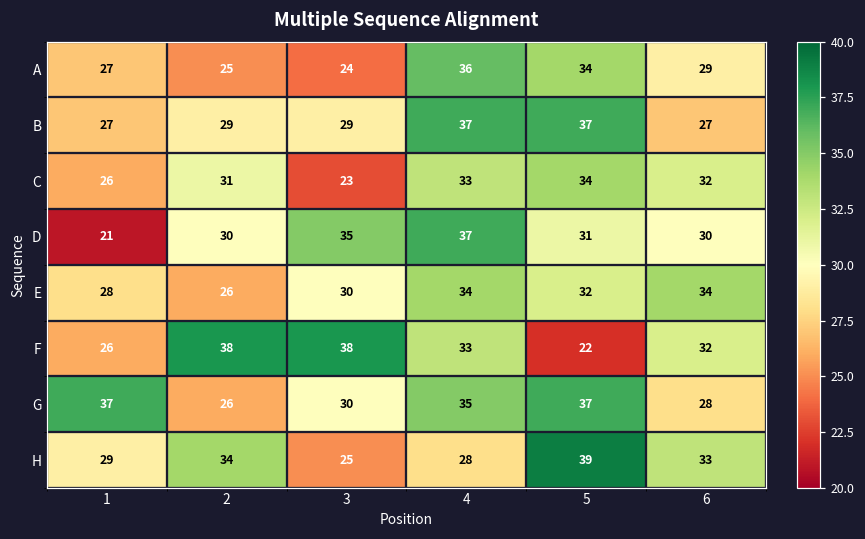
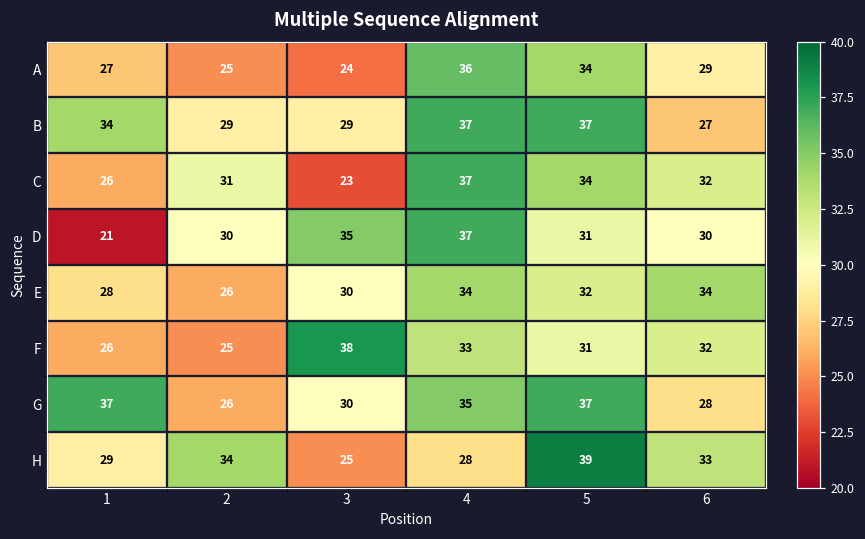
  {
    "A": {
      "1": 27,
      "2": 25,
      "3": 24,
      "4": 36,
      "5": 34,
      "6": 29
    },
    "B": {
-     "1": 27,
+     "1": 34,
      "2": 29,
      "3": 29,
      "4": 37,
      "5": 37,
      "6": 27
    },
    "C": {
      "1": 26,
      "2": 31,
      "3": 23,
-     "4": 33,
+     "4": 37,
      "5": 34,
      "6": 32
    },
    "D": {
      "1": 21,
      "2": 30,
      "3": 35,
      "4": 37,
      "5": 31,
      "6": 30
    },
    "E": {
      "1": 28,
      "2": 26,
      "3": 30,
      "4": 34,
      "5": 32,
      "6": 34
    },
    "F": {
      "1": 26,
-     "2": 38,
+     "2": 25,
      "3": 38,
      "4": 33,
-     "5": 22,
+     "5": 31,
      "6": 32
    },
    "G": {
      "1": 37,
      "2": 26,
      "3": 30,
      "4": 35,
      "5": 37,
      "6": 28
    },
    "H": {
      "1": 29,
      "2": 34,
      "3": 25,
      "4": 28,
      "5": 39,
      "6": 33
    }
  }
